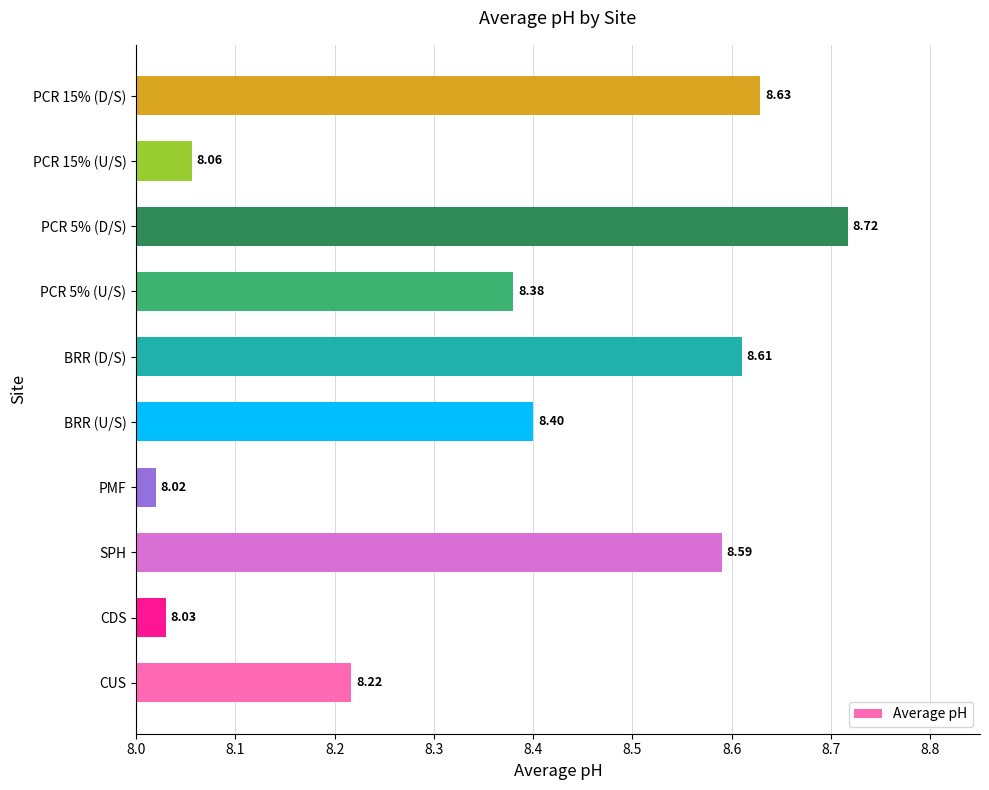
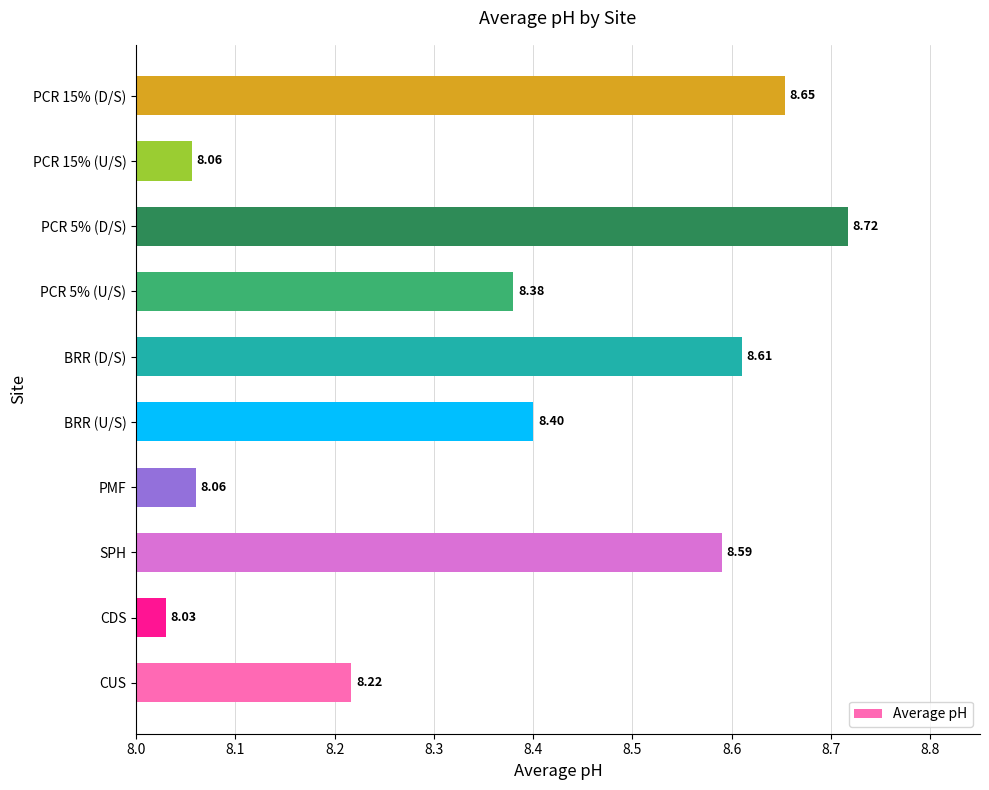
  {
-   "PCR 15% (D/S)": 8.63,
+   "PCR 15% (D/S)": 8.65,
    "PCR 15% (U/S)": 8.06,
    "PCR 5% (D/S)": 8.72,
    "PCR 5% (U/S)": 8.38,
    "BRR (D/S)": 8.61,
    "BRR (U/S)": 8.40,
-   "PMF": 8.02,
+   "PMF": 8.06,
    "SPH": 8.59,
    "CDS": 8.03,
    "CUS": 8.22
  }
